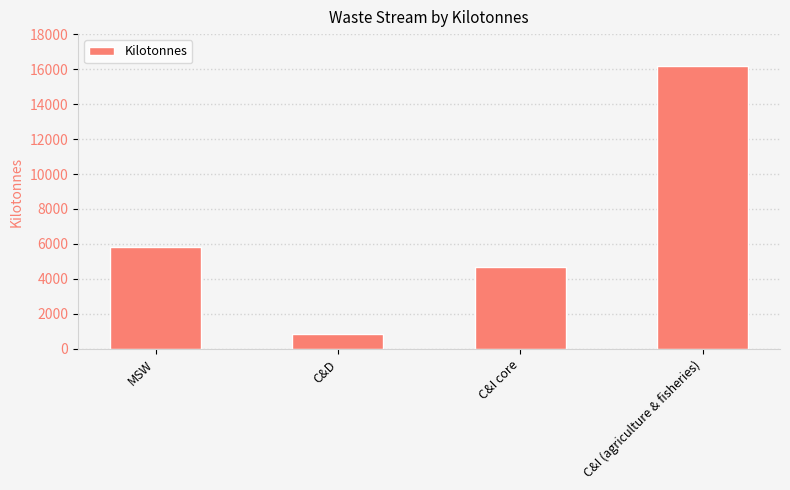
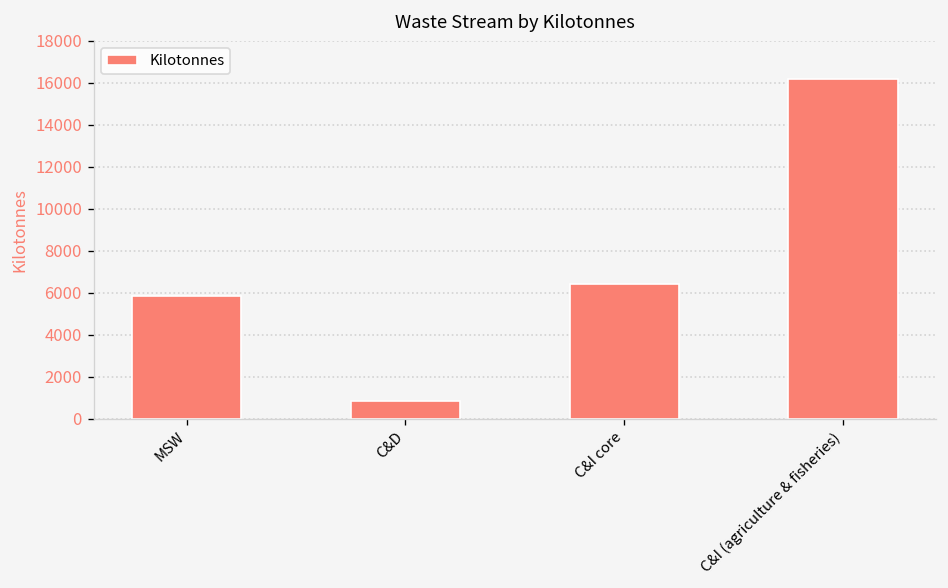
  {
    "MSW": 5800,
    "C&D": 800,
-   "C&I core": 4700,
+   "C&I core": 6400,
    "C&I (agriculture & fisheries)": 16200
  }
